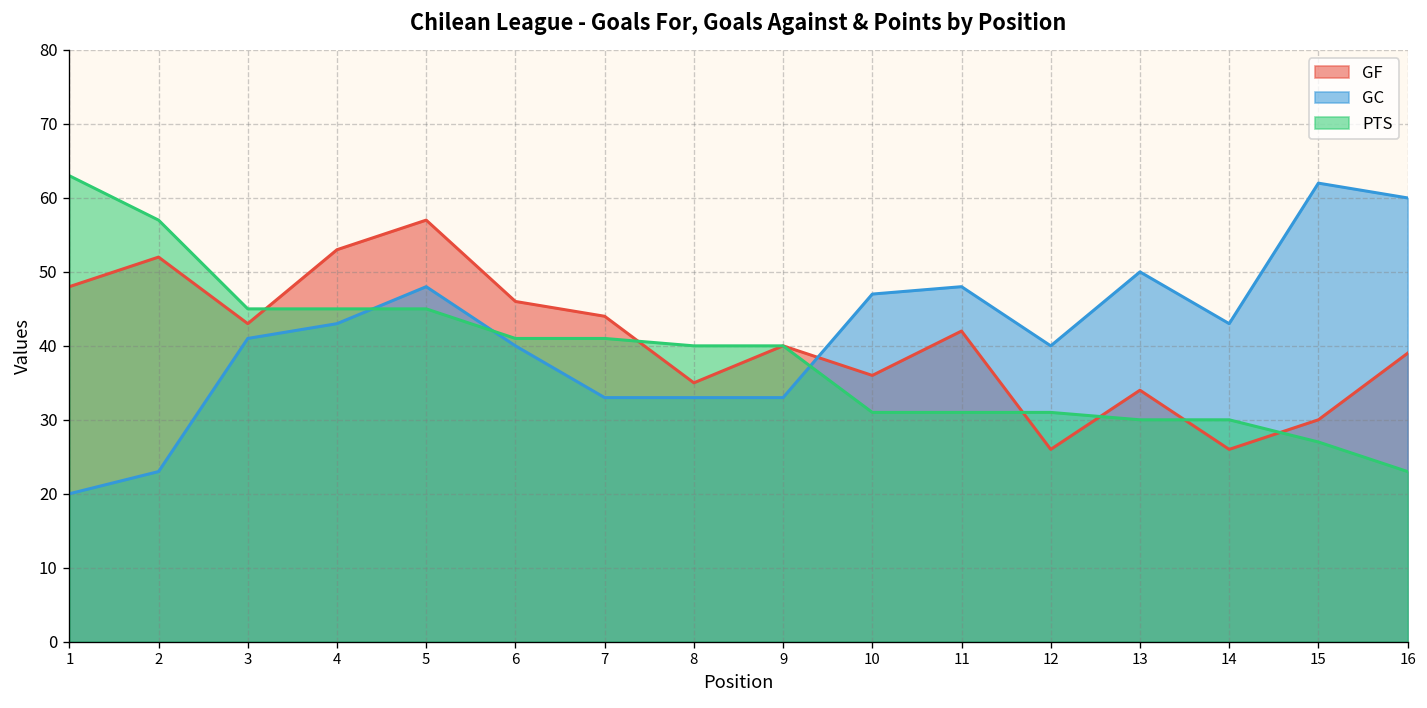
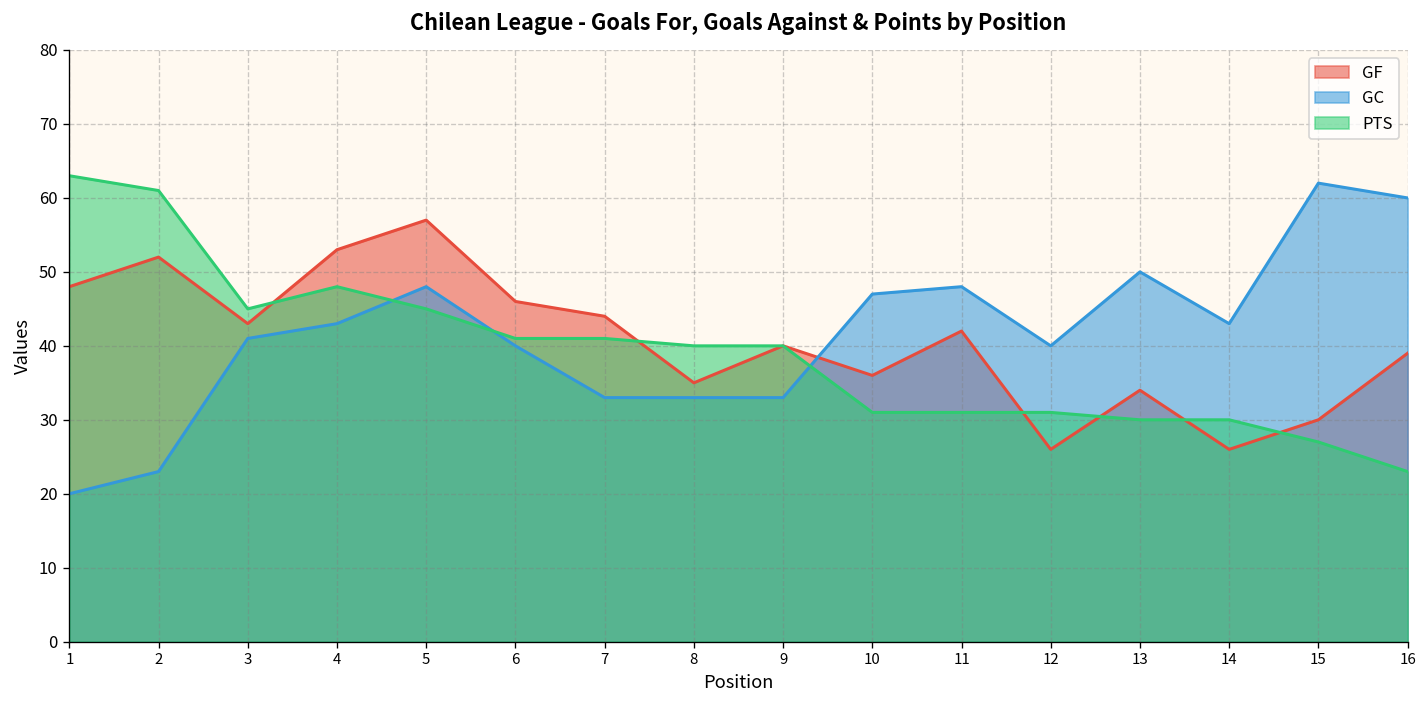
  {
    "GF": {
      "1": 48,
      "2": 52,
      "3": 43,
      "4": 53,
      "5": 57,
      "6": 46,
      "7": 44,
      "8": 35,
      "10": 36,
      "11": 42,
      "12": 26,
      "13": 34,
      "14": 26,
      "15": 30,
      "16": 39
    },
    "GC": {
      "1": 20,
      "2": 23,
      "3": 41,
      "4": 43,
      "5": 48,
      "6": 40,
      "7": 33,
      "8": 33,
      "9": 33,
      "10": 47,
      "11": 48,
      "12": 40,
      "13": 50,
      "14": 43,
      "15": 62,
      "16": 60
    },
    "PTS": {
      "1": 63,
-     "2": 57,
+     "2": 61,
      "3": 45,
-     "4": 45,
+     "4": 48,
      "5": 45,
      "6": 41,
      "7": 41,
      "8": 40,
      "10": 31,
      "11": 31,
      "12": 31,
      "13": 30,
      "14": 30,
      "15": 27,
      "16": 23
    }
  }
